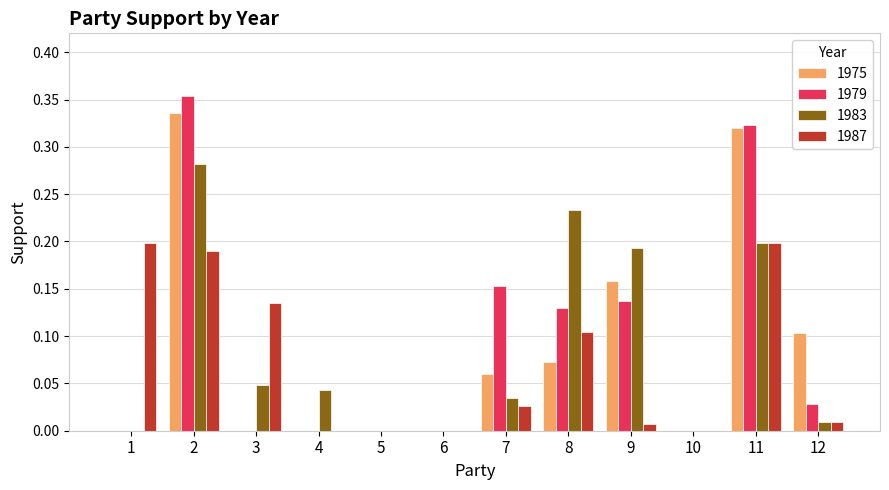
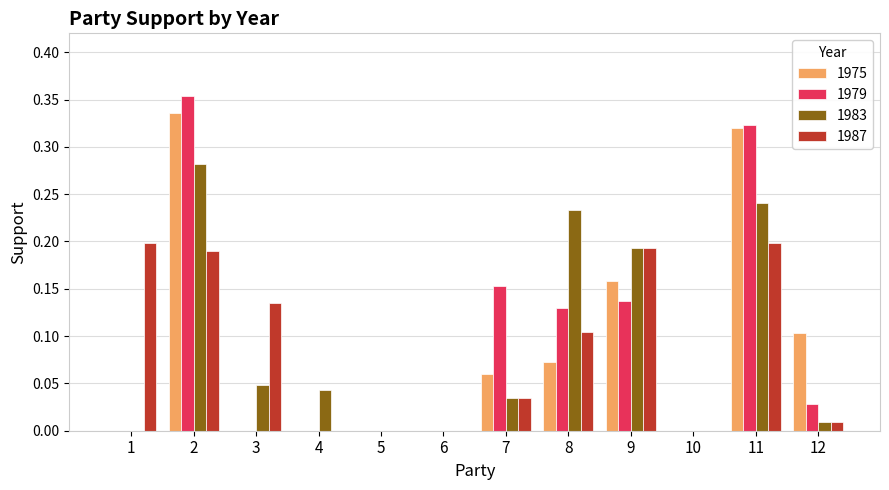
  {
    "1975": {
      "1": 0.00,
      "2": 0.34,
      "3": 0.00,
      "4": 0.00,
      "5": 0.00,
      "6": 0.00,
      "7": 0.06,
      "8": 0.07,
      "9": 0.16,
      "10": 0.00,
      "11": 0.32,
      "12": 0.10
    },
    "1979": {
      "1": 0.00,
      "2": 0.35,
      "3": 0.00,
      "4": 0.00,
      "5": 0.00,
      "6": 0.00,
      "7": 0.15,
      "8": 0.13,
      "9": 0.14,
      "10": 0.00,
      "11": 0.32,
      "12": 0.03
    },
    "1983": {
      "1": 0.00,
      "2": 0.28,
      "3": 0.05,
      "4": 0.04,
      "5": 0.00,
      "6": 0.00,
      "7": 0.04,
      "8": 0.23,
      "9": 0.19,
      "10": 0.00,
-     "11": 0.20,
+     "11": 0.24,
      "12": 0.01
    },
    "1987": {
      "1": 0.20,
      "2": 0.19,
      "3": 0.14,
      "4": 0.00,
      "5": 0.00,
      "6": 0.00,
-     "7": 0.03,
+     "7": 0.04,
      "8": 0.10,
-     "9": 0.01,
+     "9": 0.19,
      "10": 0.00,
      "11": 0.20,
      "12": 0.01
    }
  }
